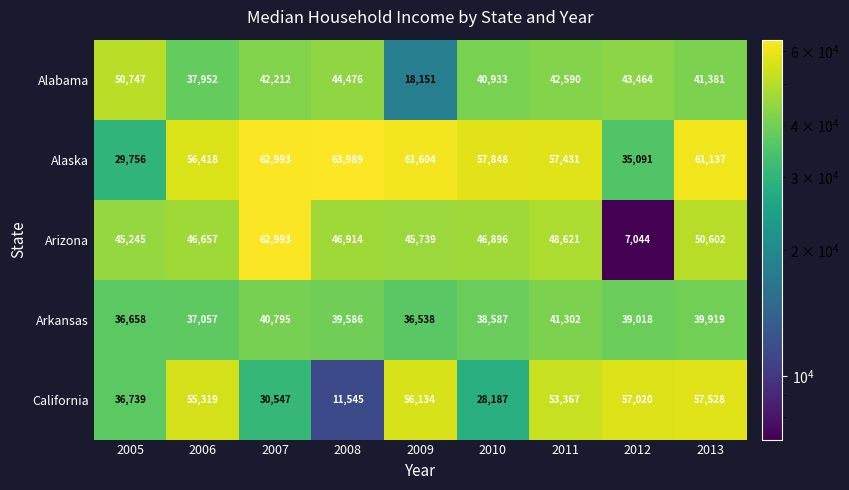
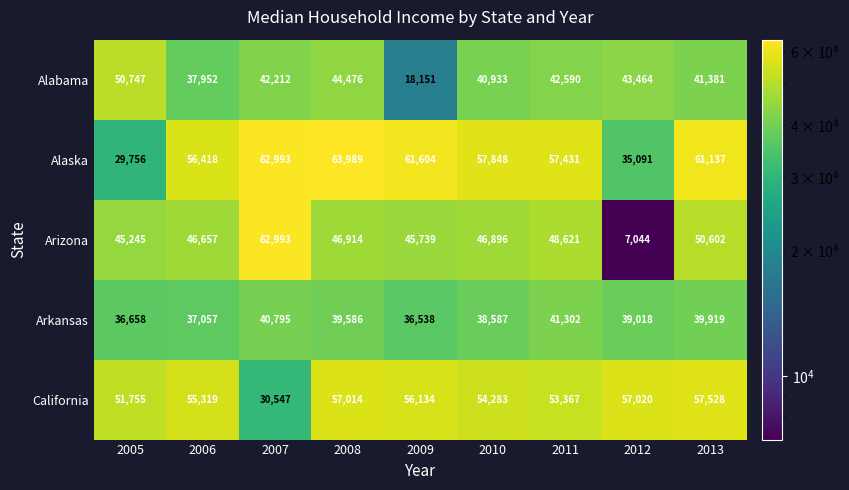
  {
    "Alabama": {
      "2005": "50,747",
      "2006": "37,952",
      "2007": "42,212",
      "2008": "44,476",
      "2009": "18,151",
      "2010": "40,933",
      "2011": "42,590",
      "2012": "43,464",
      "2013": "41,381"
    },
    "Alaska": {
      "2005": "29,756",
      "2006": "56,418",
      "2007": "62,993",
      "2008": "63,989",
      "2009": "61,604",
      "2010": "57,848",
      "2011": "57,431",
      "2012": "35,091",
      "2013": "61,137"
    },
    "Arizona": {
      "2005": "45,245",
      "2006": "46,657",
      "2007": "62,993",
      "2008": "46,914",
      "2009": "45,739",
      "2010": "46,896",
      "2011": "48,621",
      "2012": "7,044",
      "2013": "50,602"
    },
    "Arkansas": {
      "2005": "36,658",
      "2006": "37,057",
      "2007": "40,795",
      "2008": "39,586",
      "2009": "36,538",
      "2010": "38,587",
      "2011": "41,302",
      "2012": "39,018",
      "2013": "39,919"
    },
    "California": {
-     "2005": "36,739",
+     "2005": "51,755",
      "2006": "55,319",
      "2007": "30,547",
-     "2008": "11,545",
+     "2008": "57,014",
      "2009": "56,134",
-     "2010": "28,187",
+     "2010": "54,283",
      "2011": "53,367",
      "2012": "57,020",
      "2013": "57,528"
    }
  }
